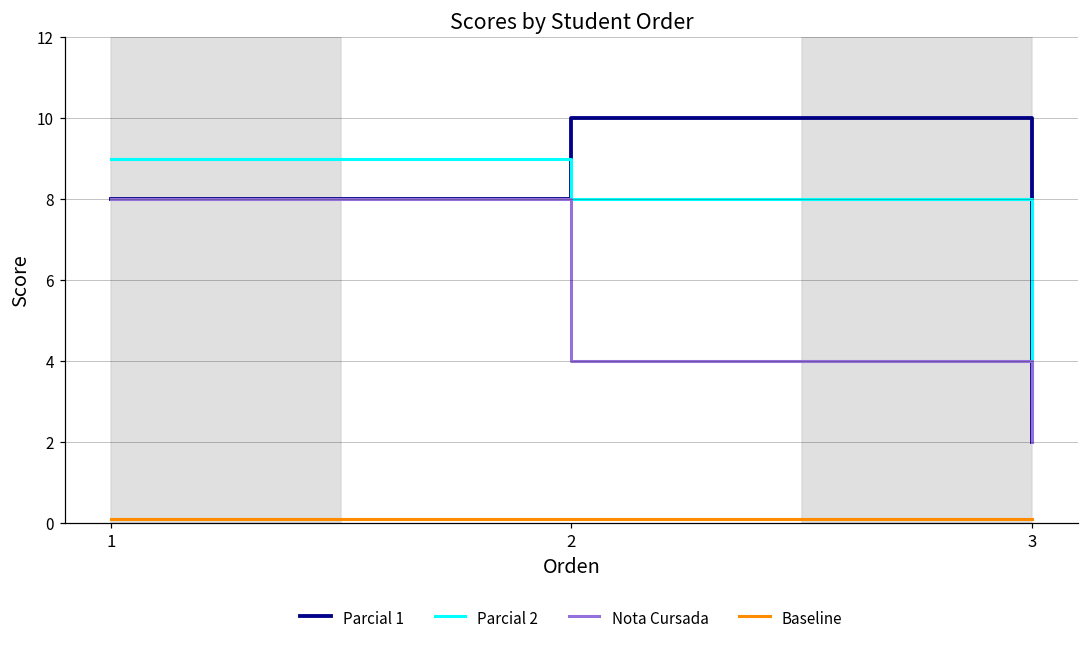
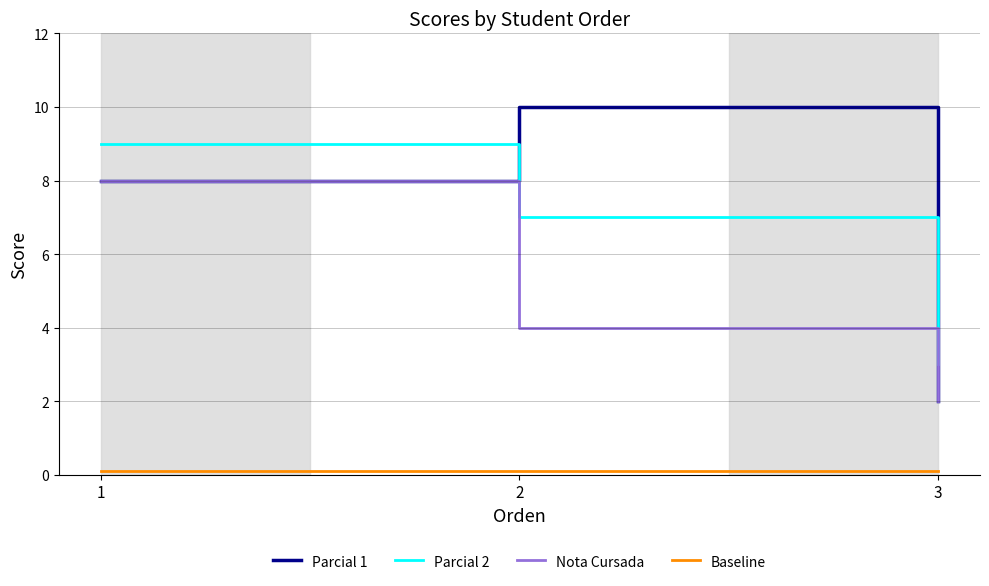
  {
    "Parcial 1": {
      "2": 10
    },
    "Parcial 2": {
      "1": 9,
-     "2": 8,
+     "2": 7,
      "3": 3
    },
    "Nota Cursada": {
      "2": 4
    },
    "Baseline": {
      "1": 0.1,
      "2": 0.1,
      "3": 0.1
    }
  }
